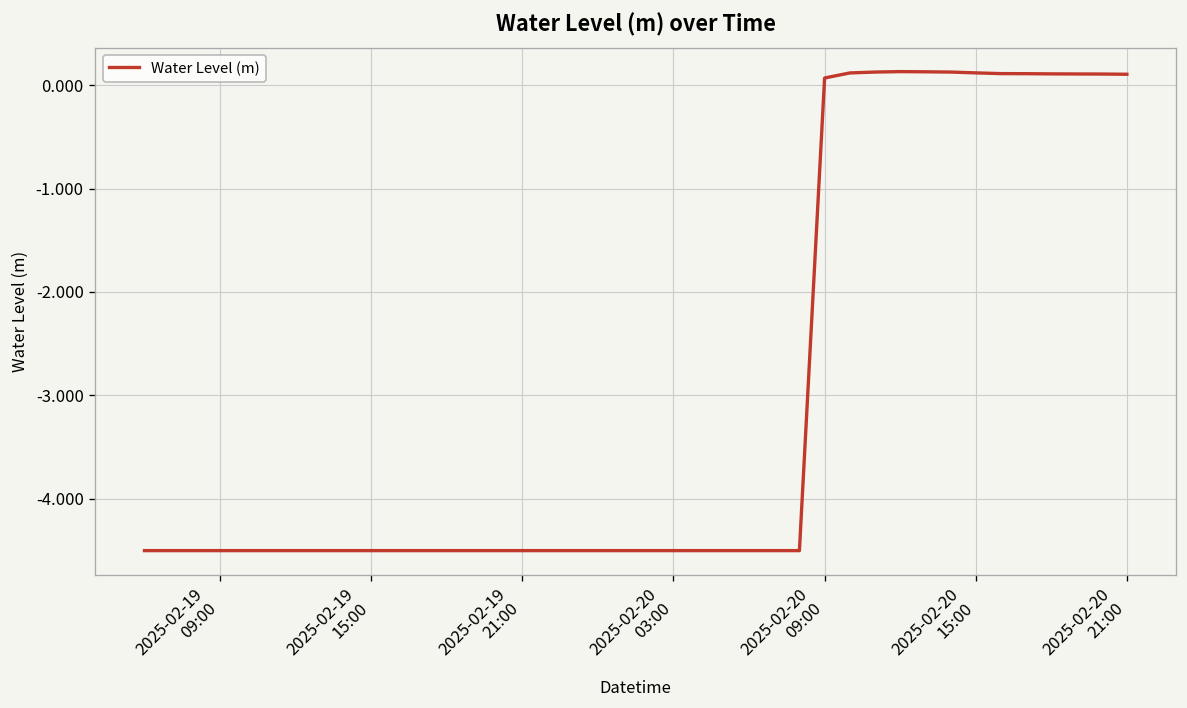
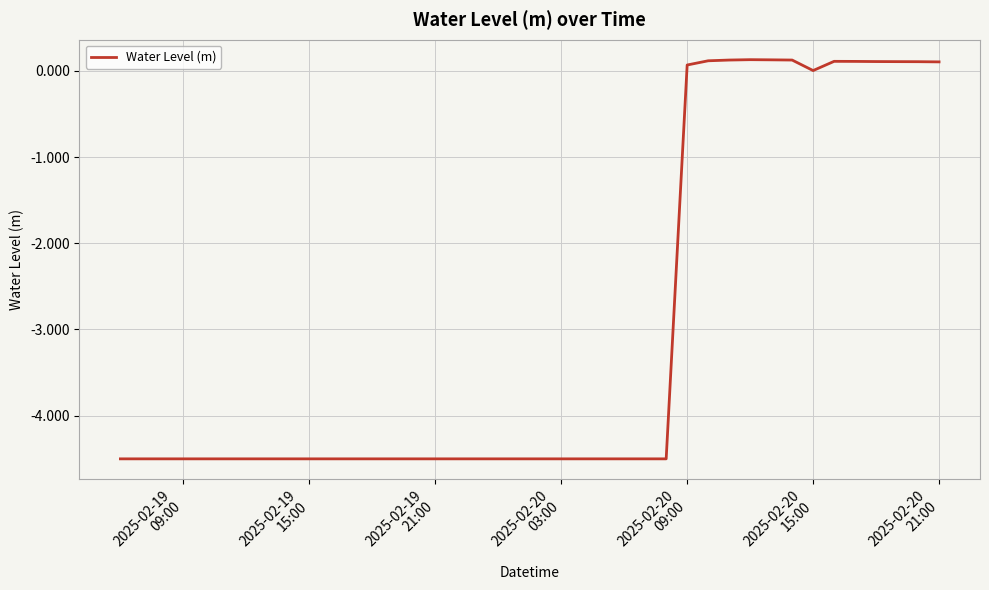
  {
    "2025-02-19 09:00": -4.5,
    "2025-02-19 15:00": -4.5,
    "2025-02-19 21:00": -4.5,
    "2025-02-20 03:00": -4.5,
    "2025-02-20 09:00": 0.1,
-   "2025-02-20 15:00": 0.1,
+   "2025-02-20 15:00": 0.0,
    "2025-02-20 21:00": 0.1
  }
